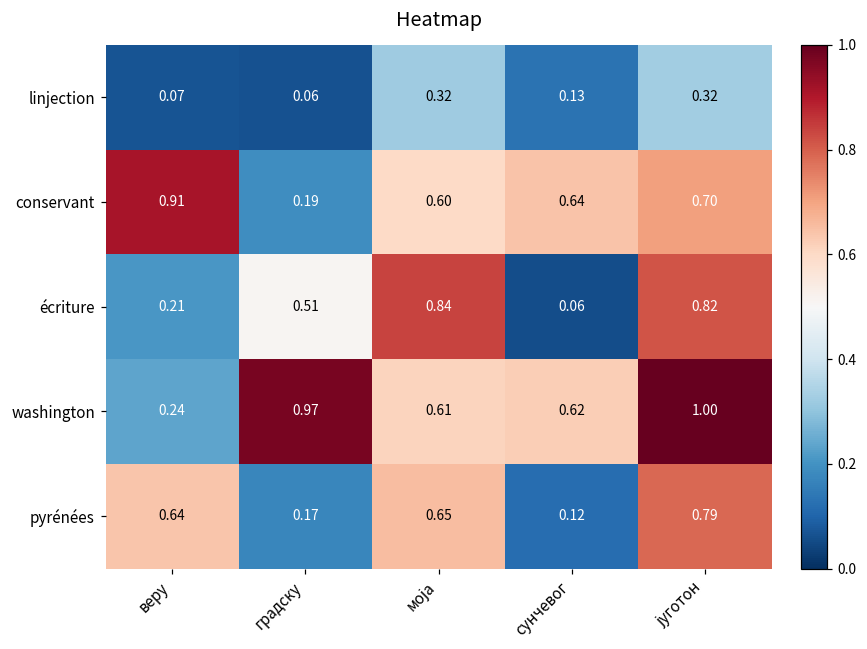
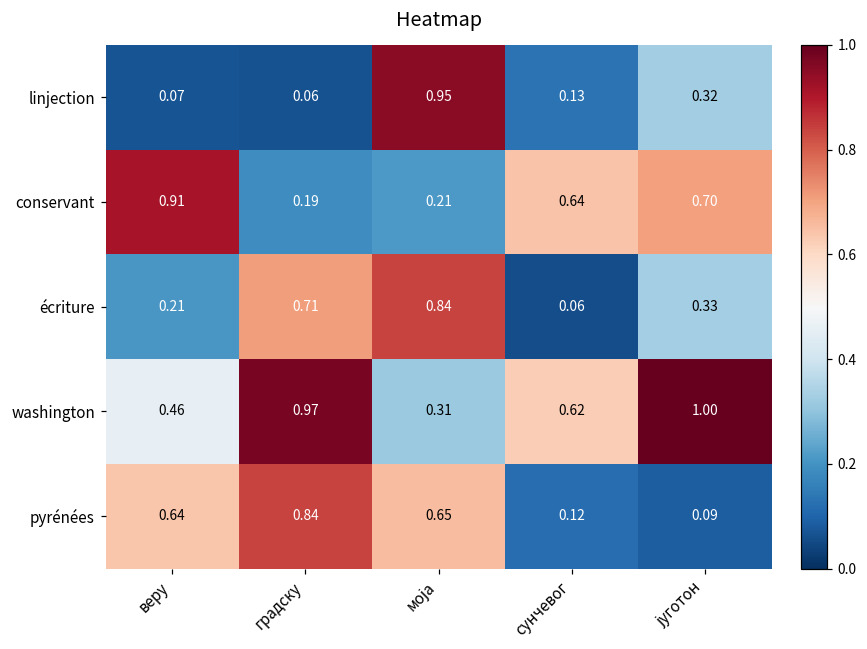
  {
    "linjection": {
      "веру": 0.07,
      "градску": 0.06,
-     "моја": 0.32,
+     "моја": 0.95,
      "сунчевог": 0.13,
      "југотон": 0.32
    },
    "conservant": {
      "веру": 0.91,
      "градску": 0.19,
-     "моја": 0.60,
+     "моја": 0.21,
      "сунчевог": 0.64,
      "југотон": 0.70
    },
    "écriture": {
      "веру": 0.21,
-     "градску": 0.51,
+     "градску": 0.71,
      "моја": 0.84,
      "сунчевог": 0.06,
-     "југотон": 0.82
+     "југотон": 0.33
    },
    "washington": {
-     "веру": 0.24,
+     "веру": 0.46,
      "градску": 0.97,
-     "моја": 0.61,
+     "моја": 0.31,
      "сунчевог": 0.62,
      "југотон": 1.00
    },
    "pyrénées": {
      "веру": 0.64,
-     "градску": 0.17,
+     "градску": 0.84,
      "моја": 0.65,
      "сунчевог": 0.12,
-     "југотон": 0.79
+     "југотон": 0.09
    }
  }
